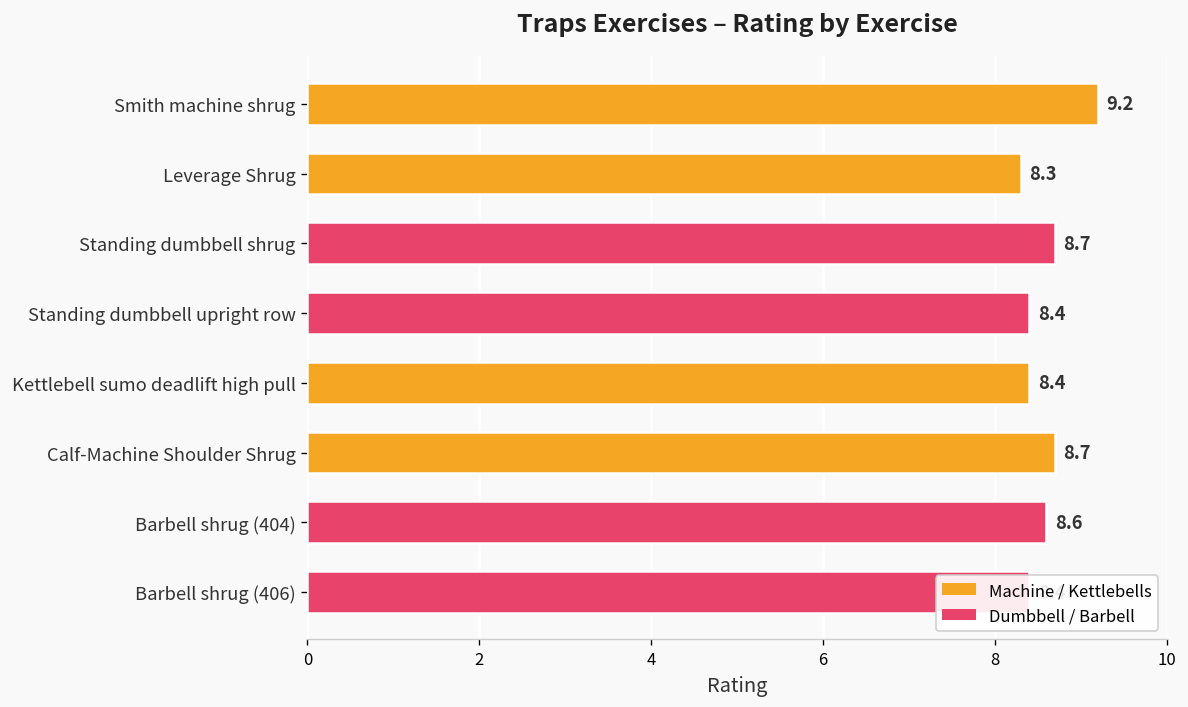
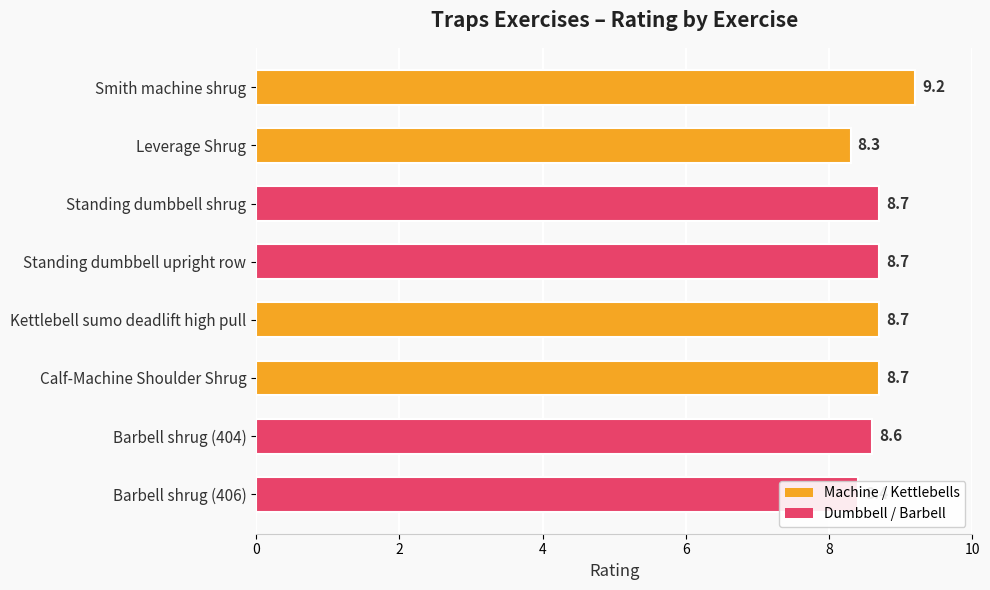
  {
    "Smith machine shrug": 9.2,
    "Leverage Shrug": 8.3,
    "Standing dumbbell shrug": 8.7,
-   "Standing dumbbell upright row": 8.4,
-   "Kettlebell sumo deadlift high pull": 8.4,
+   "Standing dumbbell upright row": 8.7,
+   "Kettlebell sumo deadlift high pull": 8.7,
    "Calf-Machine Shoulder Shrug": 8.7,
    "Barbell shrug (404)": 8.6
  }
